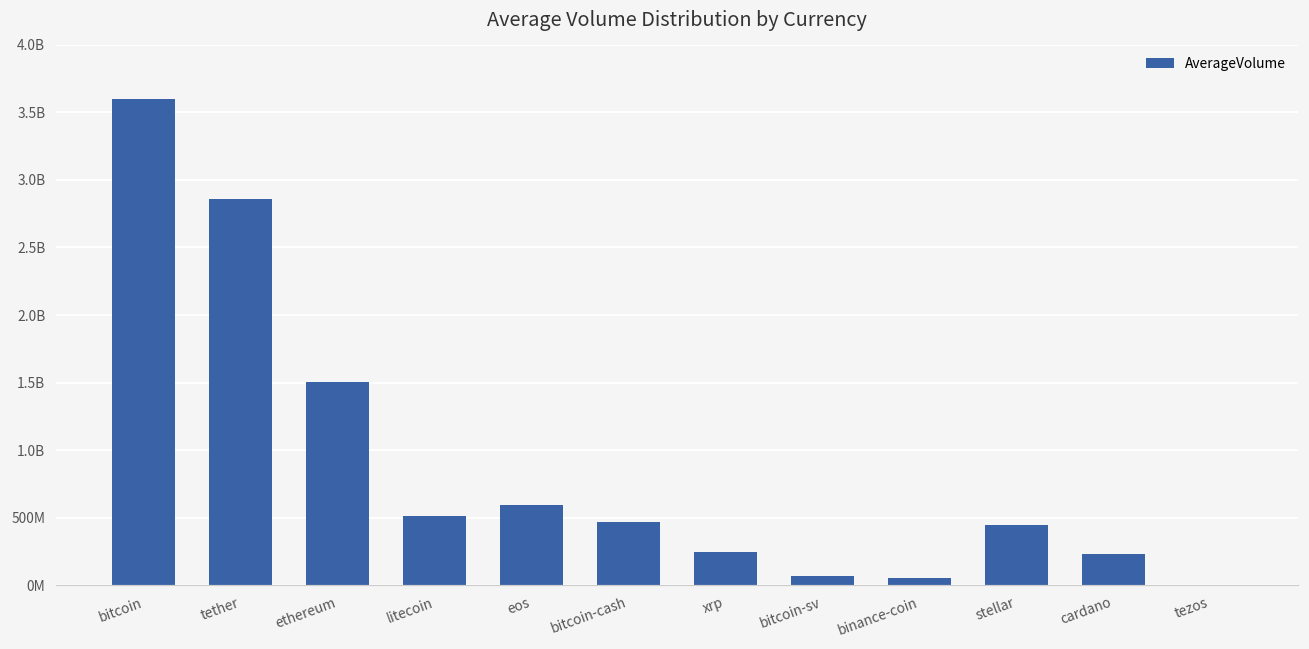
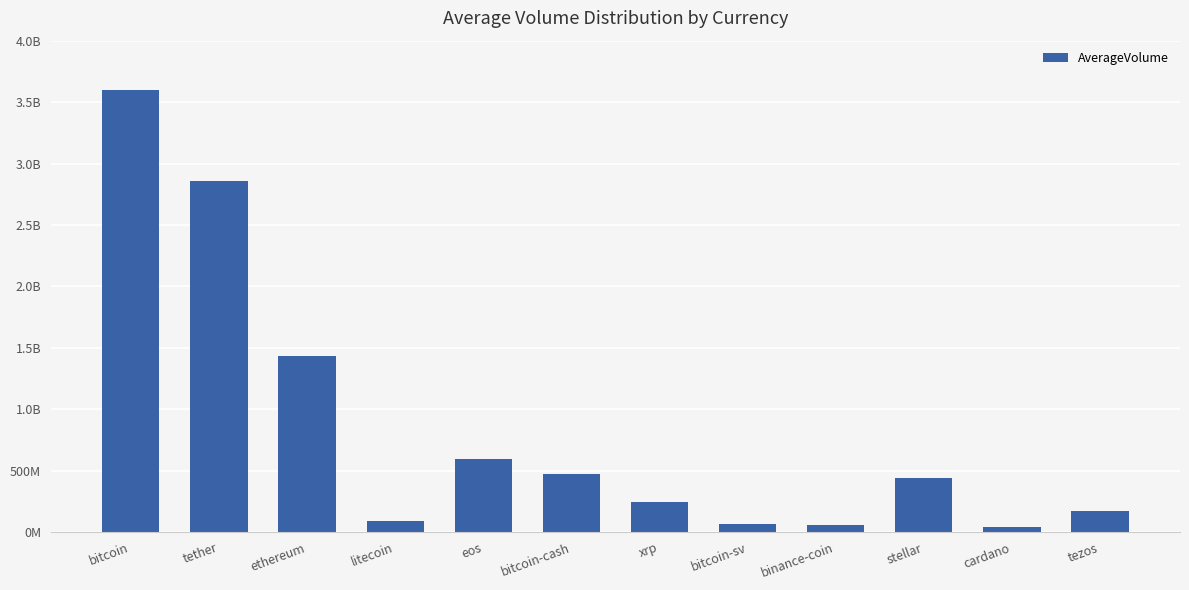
  {
    "bitcoin": 3600000000,
    "tether": 2860000000,
-   "ethereum": 1500000000,
-   "litecoin": 510000000,
+   "ethereum": 1430000000,
+   "litecoin": 90000000,
    "eos": 600000000,
    "bitcoin-cash": 470000000,
    "xrp": 240000000,
    "bitcoin-sv": 70000000,
    "binance-coin": 60000000,
    "stellar": 440000000,
-   "cardano": 230000000,
-   "tezos": 0
+   "cardano": 40000000,
+   "tezos": 170000000
  }
